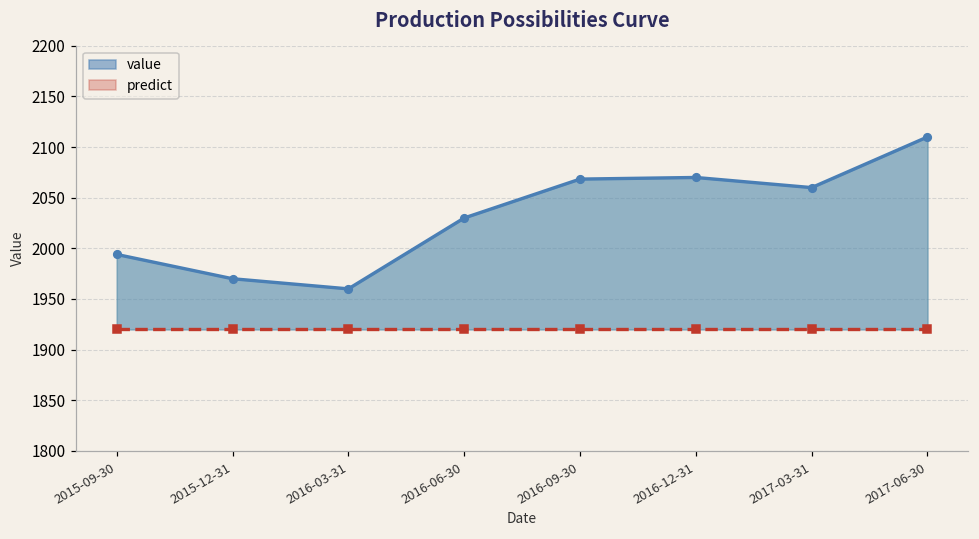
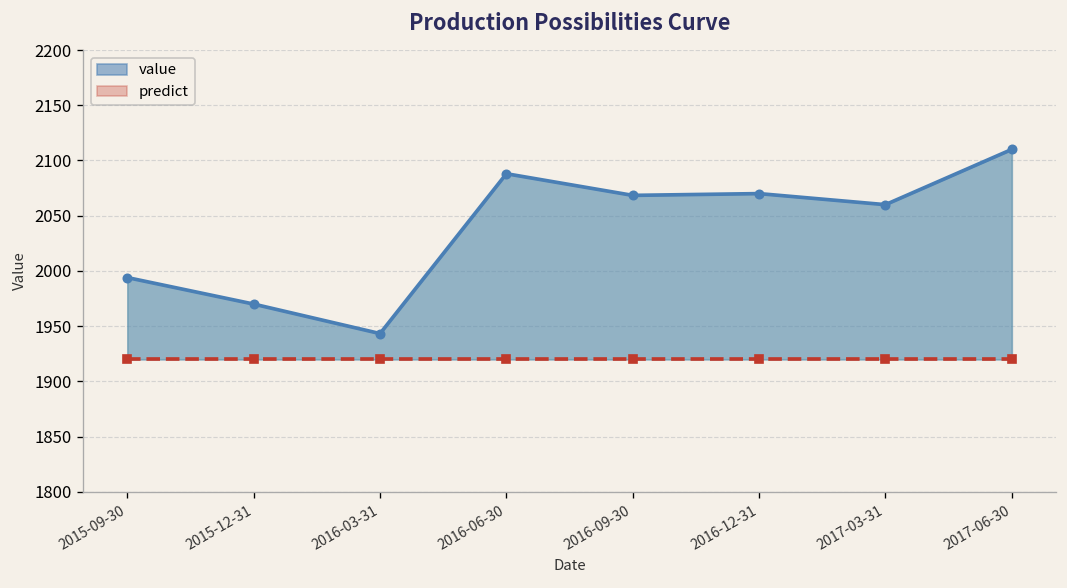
  {
    "value": {
      "2015-09-30": 1990,
      "2015-12-31": 1970,
-     "2016-03-31": 1960,
-     "2016-06-30": 2030,
+     "2016-03-31": 1940,
+     "2016-06-30": 2090,
      "2016-09-30": 2070,
      "2016-12-31": 2070,
      "2017-03-31": 2060,
      "2017-06-30": 2110
    },
    "predict": {
      "2015-09-30": 1920,
      "2015-12-31": 1920,
      "2016-03-31": 1920,
      "2016-06-30": 1920,
      "2016-09-30": 1920,
      "2016-12-31": 1920,
      "2017-03-31": 1920,
      "2017-06-30": 1920
    }
  }
